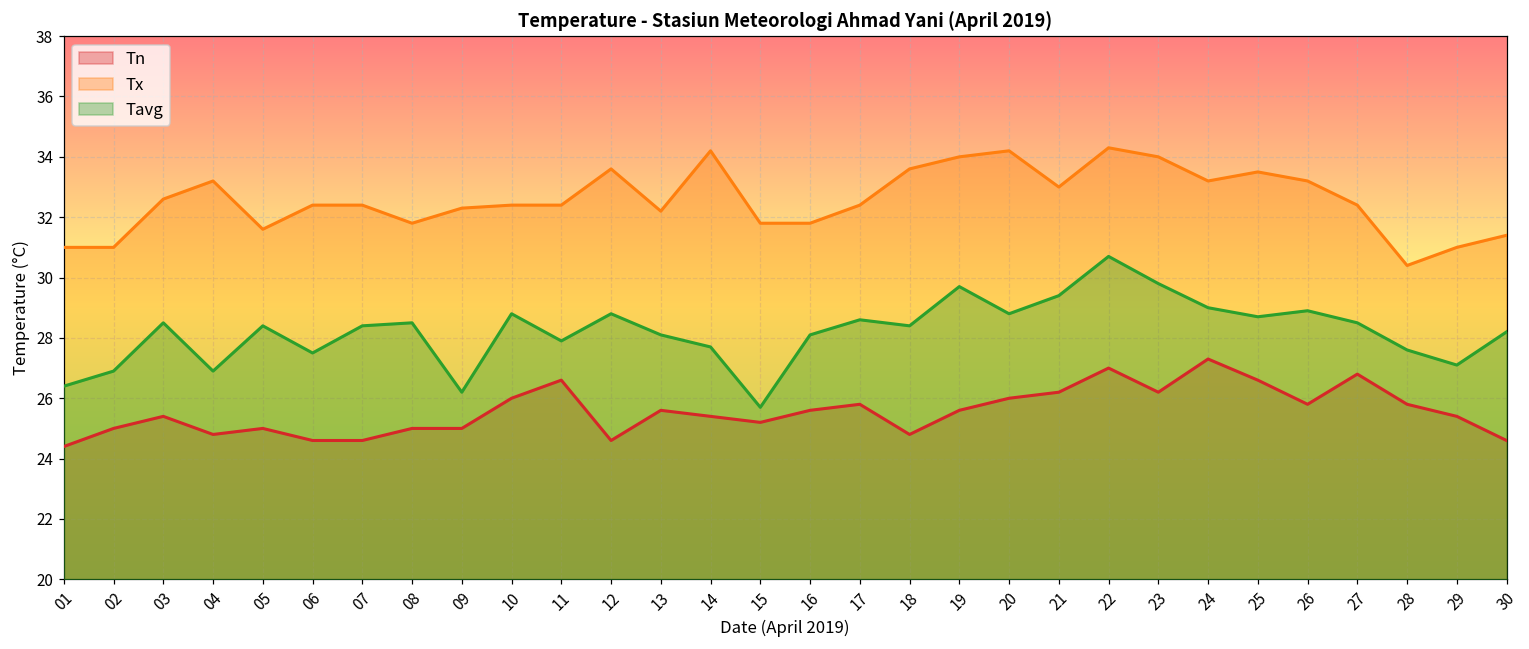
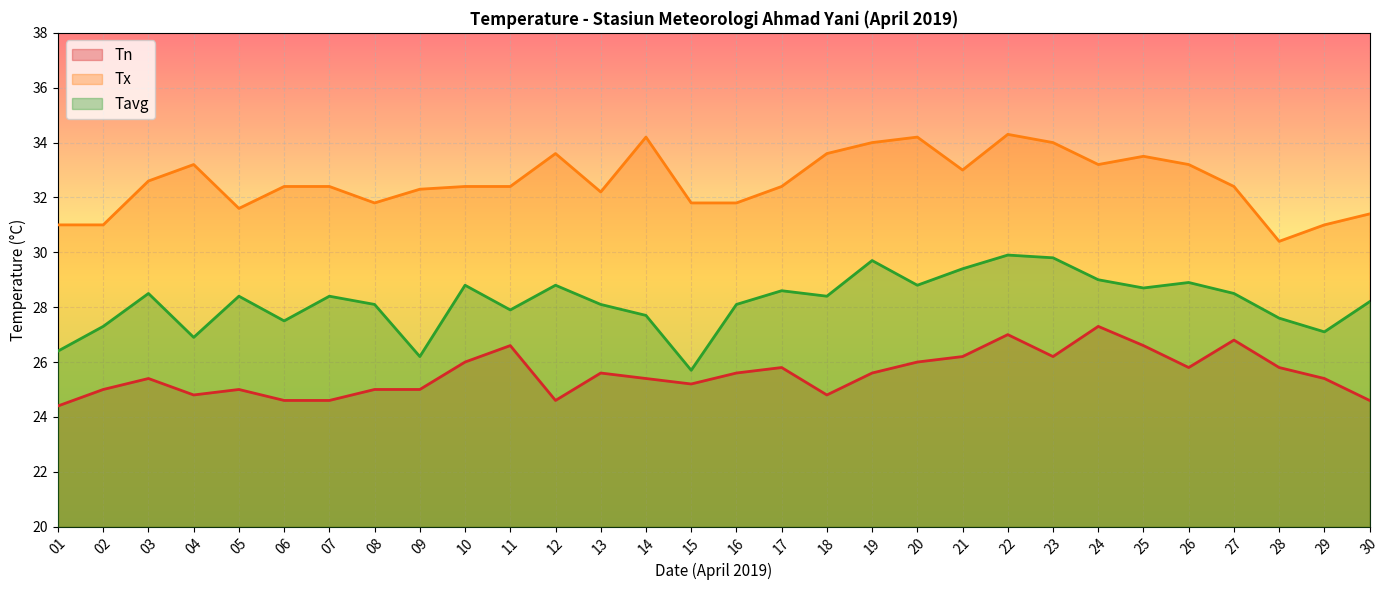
  {
    "Tavg": {
      "01": 26.4,
-     "02": 26.9,
+     "02": 27.3,
      "03": 28.5,
      "04": 26.9,
      "05": 28.4,
      "06": 27.5,
      "07": 28.4,
-     "08": 28.5,
+     "08": 28.1,
      "09": 26.2,
      "10": 28.8,
      "11": 27.9,
      "12": 28.8,
      "13": 28.1,
      "14": 27.7,
      "15": 25.7,
      "16": 28.1,
      "17": 28.6,
      "18": 28.4,
      "19": 29.7,
      "20": 28.8,
      "21": 29.4,
-     "22": 30.7,
+     "22": 29.9,
      "23": 29.8,
      "24": 29.0,
      "25": 28.7,
      "26": 28.9,
      "27": 28.5,
      "28": 27.6,
      "29": 27.1,
      "30": 28.2
    }
  }
